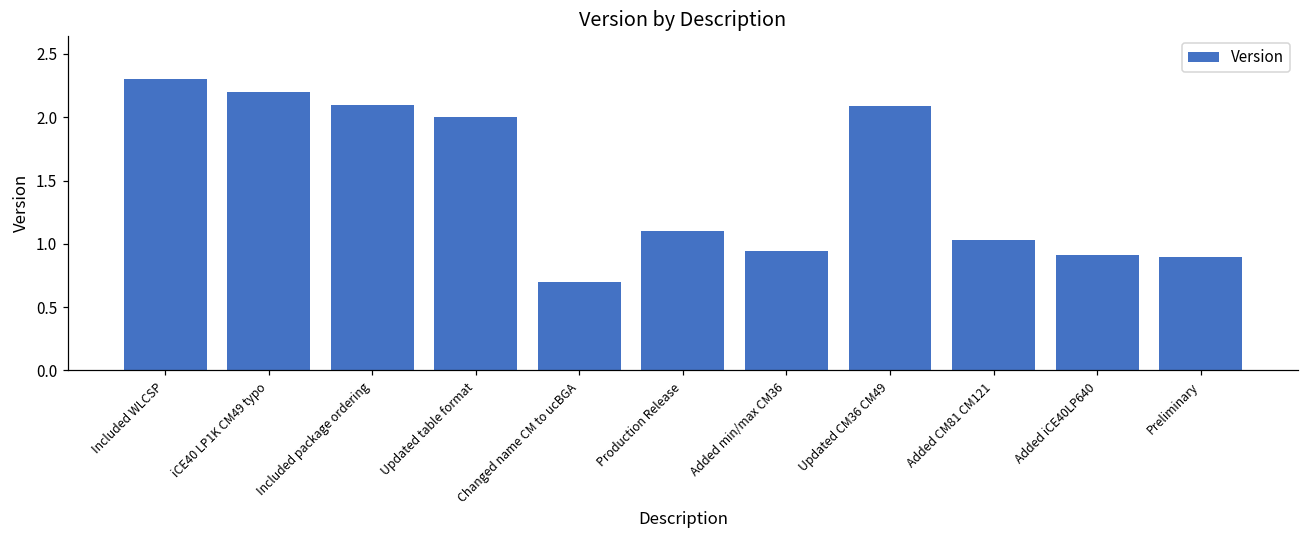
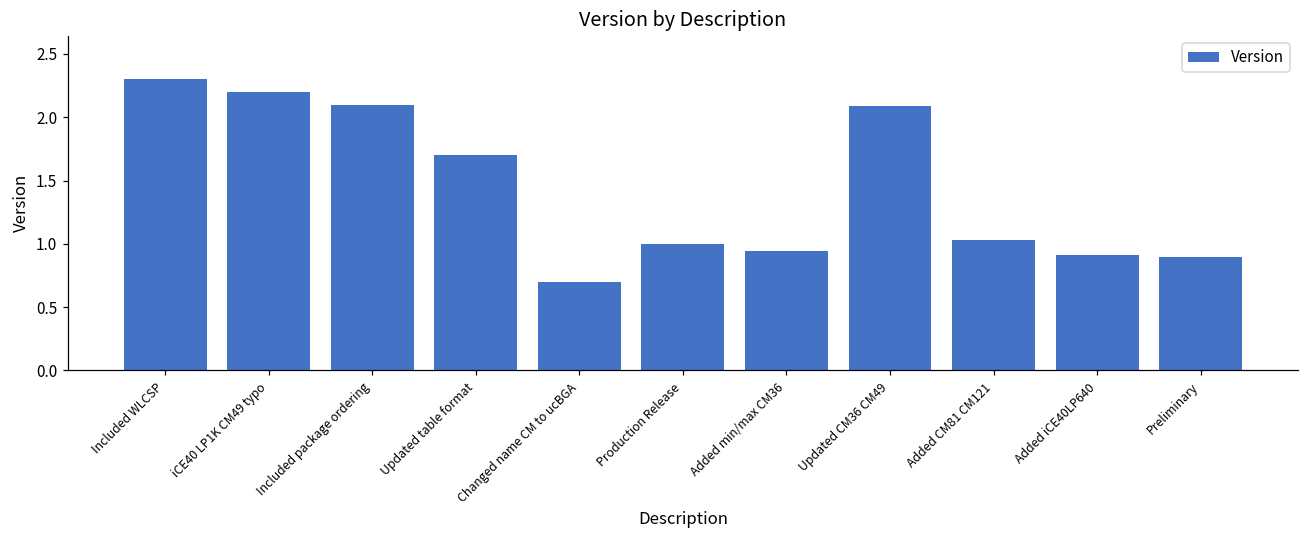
  {
    "Included WLCSP": 2.3,
    "iCE40 LP1K CM49 typo": 2.2,
    "Included package ordering": 2.1,
-   "Updated table format": 2.0,
+   "Updated table format": 1.7,
    "Changed name CM to ucBGA": 0.7,
-   "Production Release": 1.1,
+   "Production Release": 1.0,
    "Added min/max CM36": 0.94,
    "Updated CM36 CM49": 2.1,
    "Added CM81 CM121": 1.03,
    "Added iCE40LP640": 0.9,
    "Preliminary": 0.9
  }
